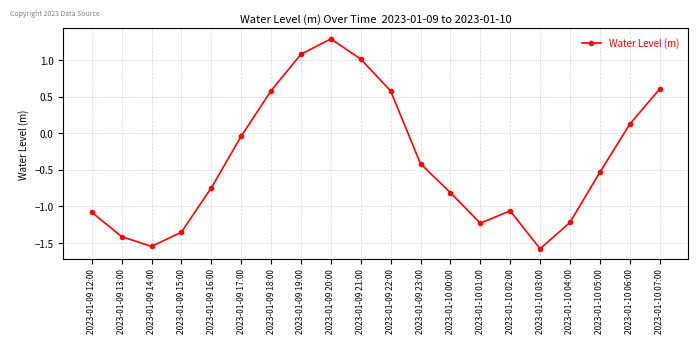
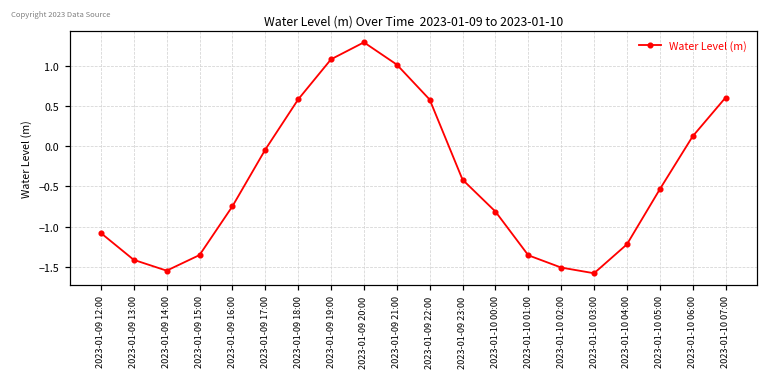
  {
    "2023-01-09 12:00": -1.1,
    "2023-01-09 13:00": -1.4,
    "2023-01-09 14:00": -1.5,
    "2023-01-09 15:00": -1.4,
    "2023-01-09 16:00": -0.7,
    "2023-01-09 17:00": 0.0,
    "2023-01-09 18:00": 0.6,
    "2023-01-09 19:00": 1.1,
    "2023-01-09 20:00": 1.3,
    "2023-01-09 21:00": 1.0,
    "2023-01-09 22:00": 0.6,
    "2023-01-09 23:00": -0.4,
    "2023-01-10 00:00": -0.8,
-   "2023-01-10 01:00": -1.2,
-   "2023-01-10 02:00": -1.1,
+   "2023-01-10 01:00": -1.4,
+   "2023-01-10 02:00": -1.5,
    "2023-01-10 03:00": -1.6,
    "2023-01-10 04:00": -1.2,
    "2023-01-10 05:00": -0.5,
    "2023-01-10 06:00": 0.1,
    "2023-01-10 07:00": 0.6
  }
